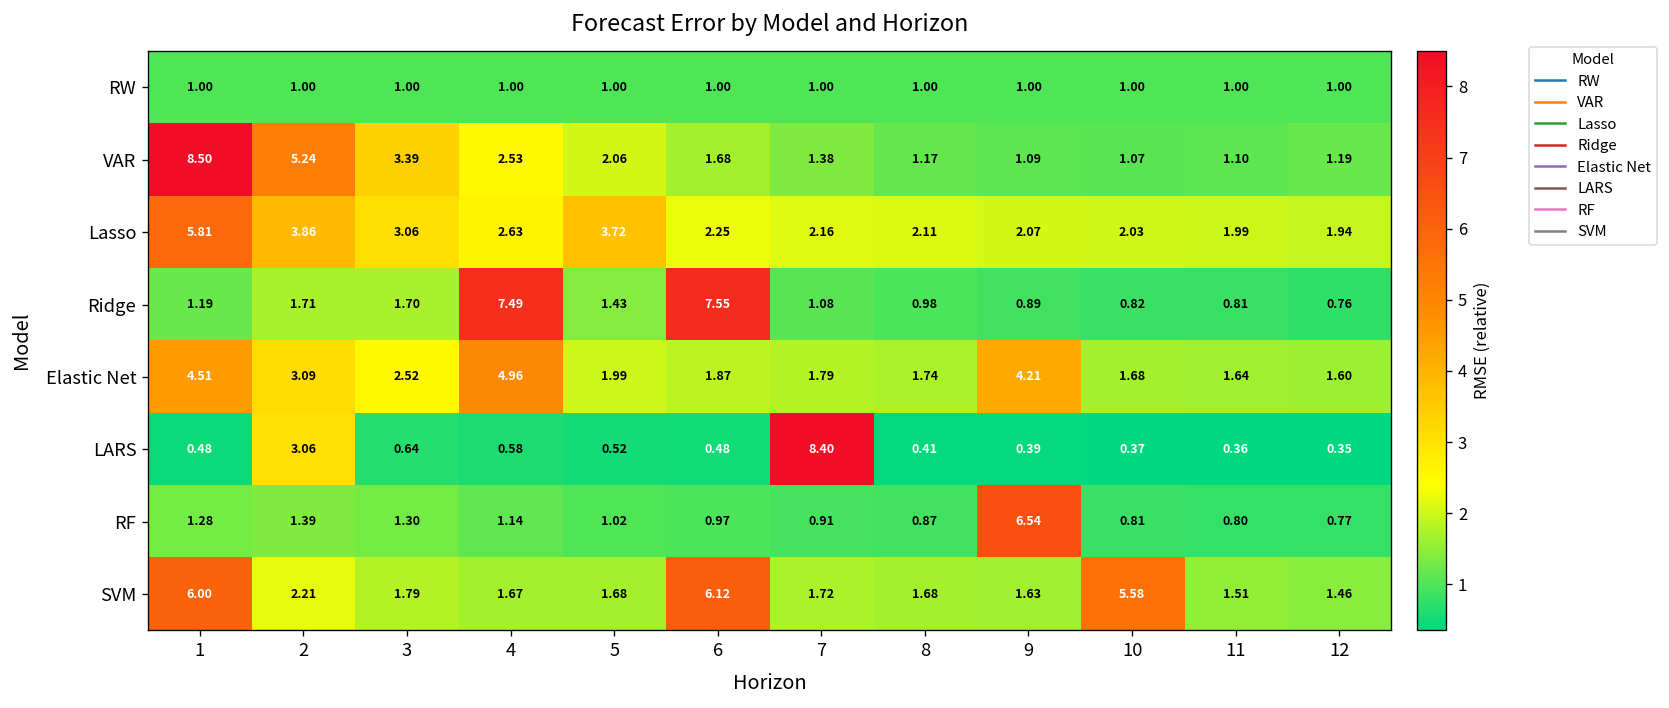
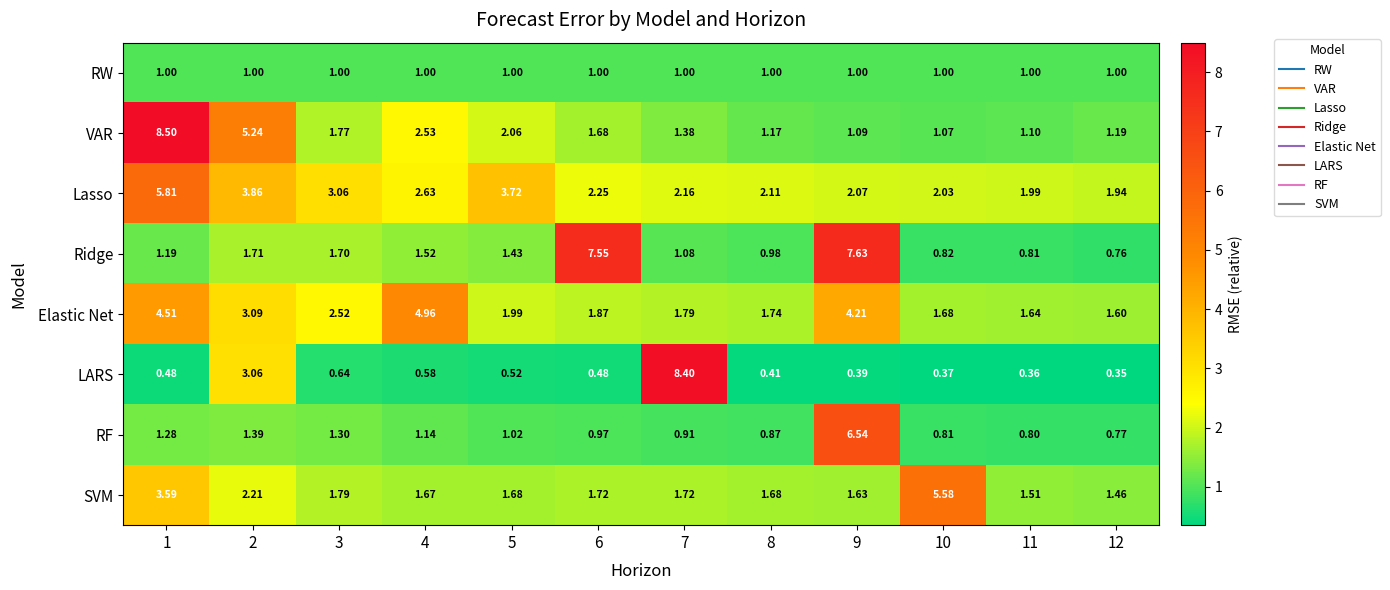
  {
    "RW": {
      "1": 1.00,
      "2": 1.00,
      "3": 1.00,
      "4": 1.00,
      "5": 1.00,
      "6": 1.00,
      "7": 1.00,
      "8": 1.00,
      "9": 1.00,
      "10": 1.00,
      "11": 1.00,
      "12": 1.00
    },
    "VAR": {
      "1": 8.50,
      "2": 5.24,
-     "3": 3.39,
+     "3": 1.77,
      "4": 2.53,
      "5": 2.06,
      "6": 1.68,
      "7": 1.38,
      "8": 1.17,
      "9": 1.09,
      "10": 1.07,
      "11": 1.10,
      "12": 1.19
    },
    "Lasso": {
      "1": 5.81,
      "2": 3.86,
      "3": 3.06,
      "4": 2.63,
      "5": 3.72,
      "6": 2.25,
      "7": 2.16,
      "8": 2.11,
      "9": 2.07,
      "10": 2.03,
      "11": 1.99,
      "12": 1.94
    },
    "Ridge": {
      "1": 1.19,
      "2": 1.71,
      "3": 1.70,
-     "4": 7.49,
+     "4": 1.52,
      "5": 1.43,
      "6": 7.55,
      "7": 1.08,
      "8": 0.98,
-     "9": 0.89,
+     "9": 7.63,
      "10": 0.82,
      "11": 0.81,
      "12": 0.76
    },
    "Elastic Net": {
      "1": 4.51,
      "2": 3.09,
      "3": 2.52,
      "4": 4.96,
      "5": 1.99,
      "6": 1.87,
      "7": 1.79,
      "8": 1.74,
      "9": 4.21,
      "10": 1.68,
      "11": 1.64,
      "12": 1.60
    },
    "LARS": {
      "1": 0.48,
      "2": 3.06,
      "3": 0.64,
      "4": 0.58,
      "5": 0.52,
      "6": 0.48,
      "7": 8.40,
      "8": 0.41,
      "9": 0.39,
      "10": 0.37,
      "11": 0.36,
      "12": 0.35
    },
    "RF": {
      "1": 1.28,
      "2": 1.39,
      "3": 1.30,
      "4": 1.14,
      "5": 1.02,
      "6": 0.97,
      "7": 0.91,
      "8": 0.87,
      "9": 6.54,
      "10": 0.81,
      "11": 0.80,
      "12": 0.77
    },
    "SVM": {
-     "1": 6.00,
+     "1": 3.59,
      "2": 2.21,
      "3": 1.79,
      "4": 1.67,
      "5": 1.68,
-     "6": 6.12,
+     "6": 1.72,
      "7": 1.72,
      "8": 1.68,
      "9": 1.63,
      "10": 5.58,
      "11": 1.51,
      "12": 1.46
    }
  }
